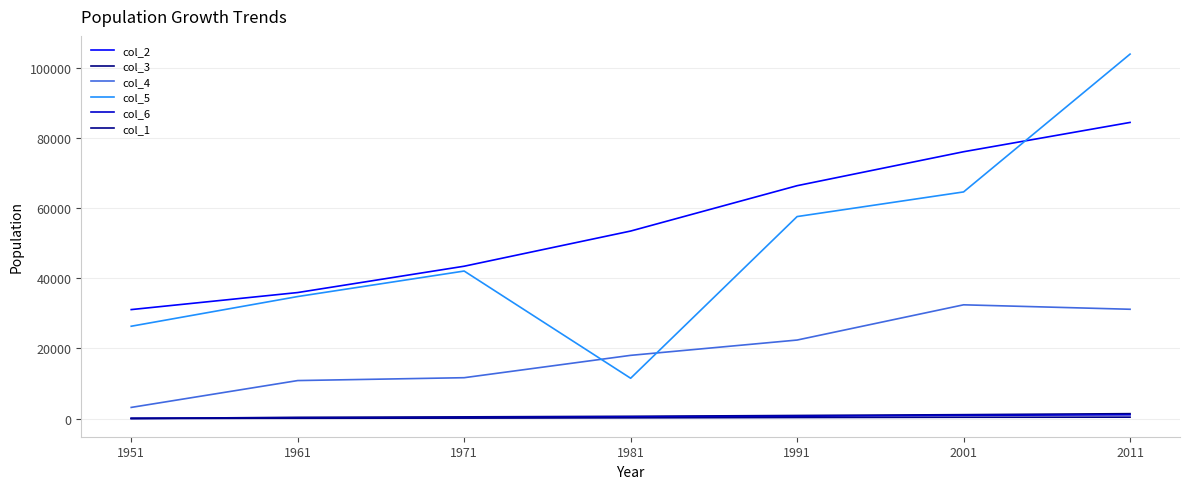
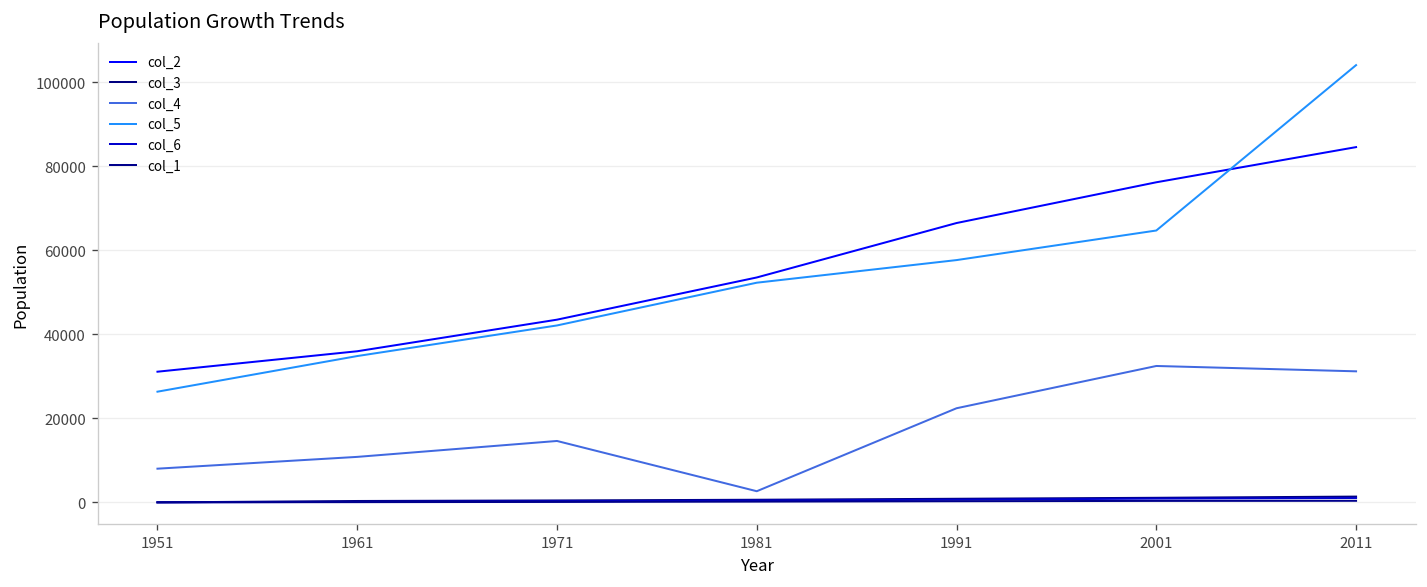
  {
    "col_4": {
-     "1951": 3000,
+     "1951": 8000,
      "1961": 11000,
-     "1971": 12000,
-     "1981": 18000,
+     "1971": 15000,
+     "1981": 3000,
      "1991": 22000,
      "2001": 32000,
      "2011": 31000
    },
    "col_5": {
      "1951": 26000,
      "1961": 35000,
      "1971": 42000,
-     "1981": 11000,
+     "1981": 52000,
      "1991": 58000,
      "2001": 65000,
      "2011": 104000
    }
  }
